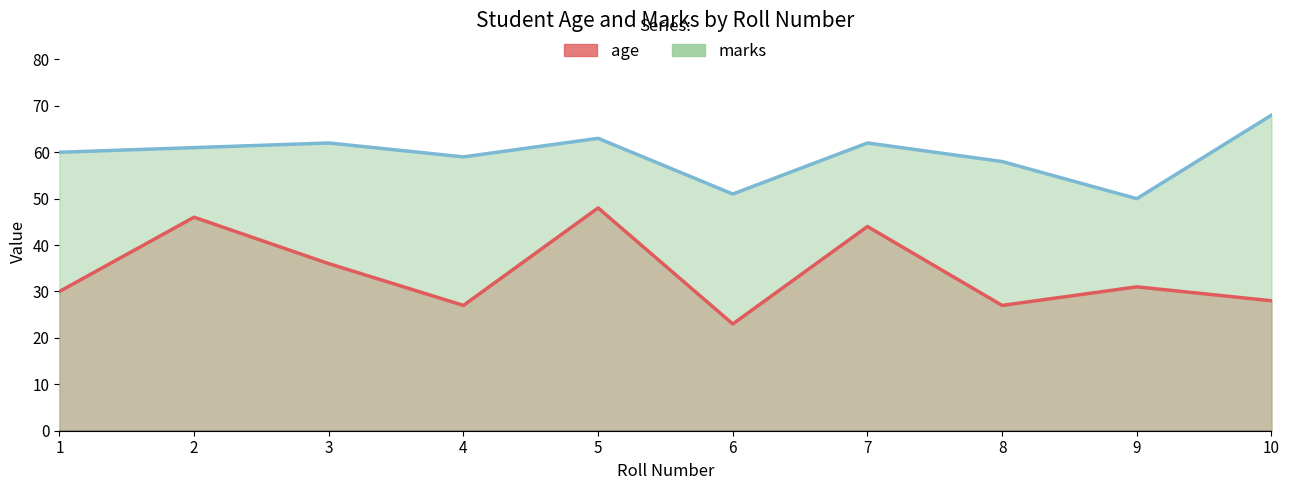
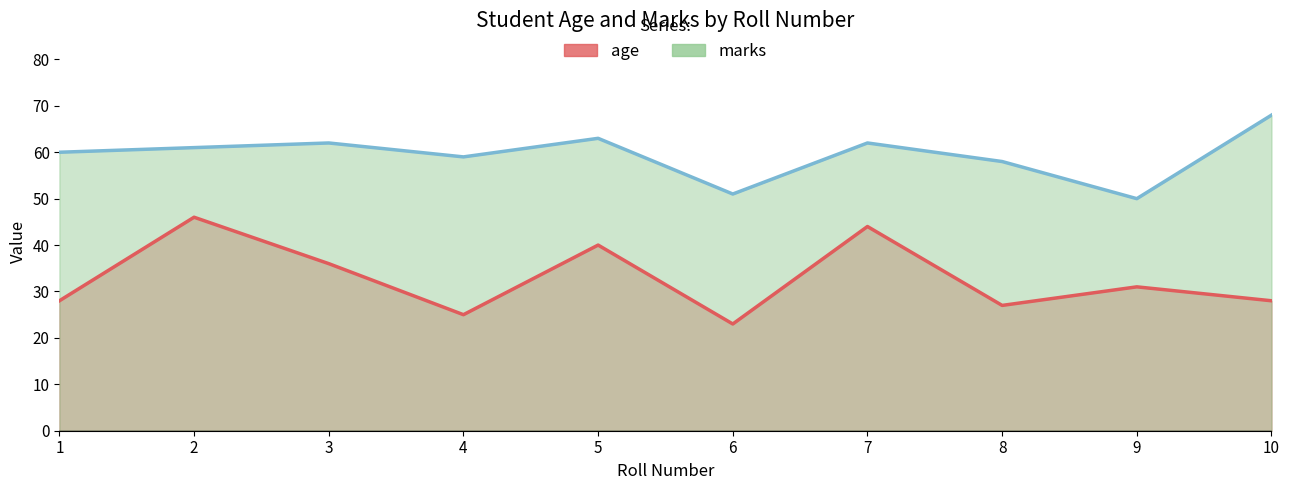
  {
    "age": {
-     "1": 30,
+     "1": 28,
      "2": 46,
      "3": 36,
-     "4": 27,
-     "5": 48,
+     "4": 25,
+     "5": 40,
      "6": 23,
      "7": 44,
      "8": 27,
      "9": 31,
      "10": 28
    }
  }
